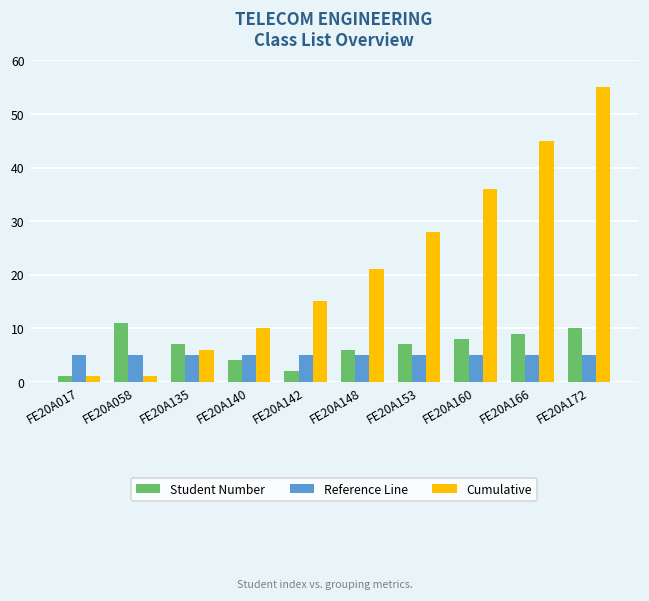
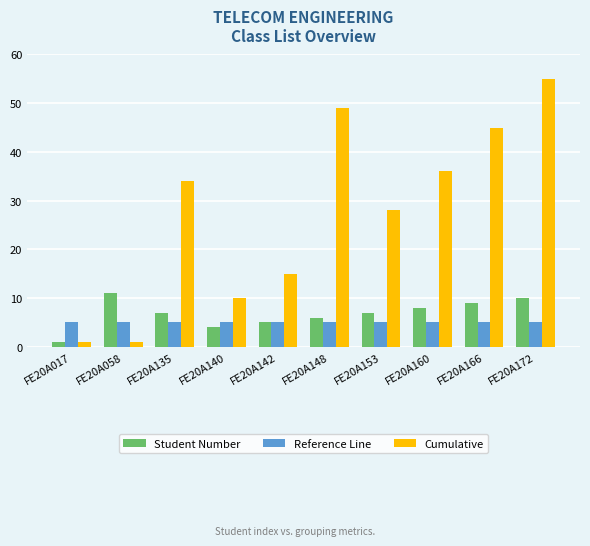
  {
    "Student Number": {
      "FE20A017": 1,
      "FE20A058": 11,
      "FE20A135": 7,
      "FE20A140": 4,
-     "FE20A142": 2,
+     "FE20A142": 5,
      "FE20A148": 6,
      "FE20A153": 7,
      "FE20A160": 8,
      "FE20A166": 9,
      "FE20A172": 10
    },
    "Reference Line": {
      "FE20A017": 5,
      "FE20A058": 5,
      "FE20A135": 5,
      "FE20A140": 5,
      "FE20A142": 5,
      "FE20A148": 5,
      "FE20A153": 5,
      "FE20A160": 5,
      "FE20A166": 5,
      "FE20A172": 5
    },
    "Cumulative": {
      "FE20A017": 1,
      "FE20A058": 1,
-     "FE20A135": 6,
+     "FE20A135": 34,
      "FE20A140": 10,
      "FE20A142": 15,
-     "FE20A148": 21,
+     "FE20A148": 49,
      "FE20A153": 28,
      "FE20A160": 36,
      "FE20A166": 45,
      "FE20A172": 55
    }
  }
